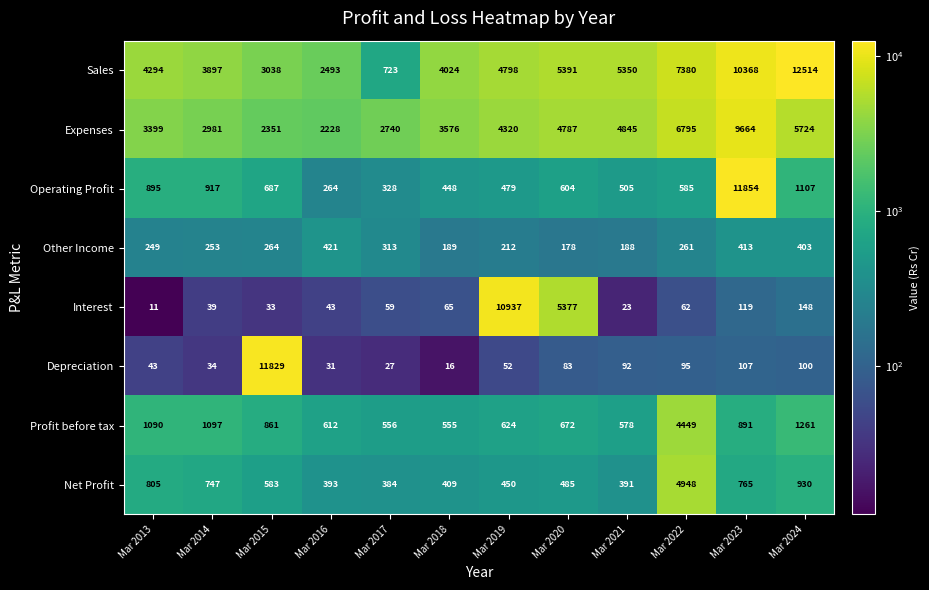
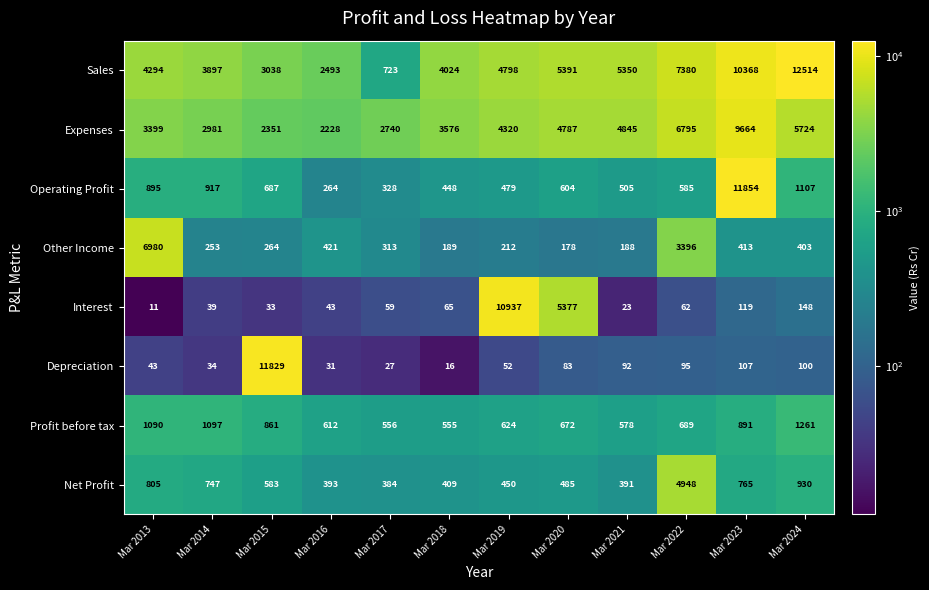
  {
    "Sales": {
      "Mar 2013": 4294,
      "Mar 2014": 3897,
      "Mar 2015": 3038,
      "Mar 2016": 2493,
      "Mar 2017": 723,
      "Mar 2018": 4024,
      "Mar 2019": 4798,
      "Mar 2020": 5391,
      "Mar 2021": 5350,
      "Mar 2022": 7380,
      "Mar 2023": 10368,
      "Mar 2024": 12514
    },
    "Expenses": {
      "Mar 2013": 3399,
      "Mar 2014": 2981,
      "Mar 2015": 2351,
      "Mar 2016": 2228,
      "Mar 2017": 2740,
      "Mar 2018": 3576,
      "Mar 2019": 4320,
      "Mar 2020": 4787,
      "Mar 2021": 4845,
      "Mar 2022": 6795,
      "Mar 2023": 9664,
      "Mar 2024": 5724
    },
    "Operating Profit": {
      "Mar 2013": 895,
      "Mar 2014": 917,
      "Mar 2015": 687,
      "Mar 2016": 264,
      "Mar 2017": 328,
      "Mar 2018": 448,
      "Mar 2019": 479,
      "Mar 2020": 604,
      "Mar 2021": 505,
      "Mar 2022": 585,
      "Mar 2023": 11854,
      "Mar 2024": 1107
    },
    "Other Income": {
-     "Mar 2013": 249,
+     "Mar 2013": 6980,
      "Mar 2014": 253,
      "Mar 2015": 264,
      "Mar 2016": 421,
      "Mar 2017": 313,
      "Mar 2018": 189,
      "Mar 2019": 212,
      "Mar 2020": 178,
      "Mar 2021": 188,
-     "Mar 2022": 261,
+     "Mar 2022": 3396,
      "Mar 2023": 413,
      "Mar 2024": 403
    },
    "Interest": {
      "Mar 2013": 11,
      "Mar 2014": 39,
      "Mar 2015": 33,
      "Mar 2016": 43,
      "Mar 2017": 59,
      "Mar 2018": 65,
      "Mar 2019": 10937,
      "Mar 2020": 5377,
      "Mar 2021": 23,
      "Mar 2022": 62,
      "Mar 2023": 119,
      "Mar 2024": 148
    },
    "Depreciation": {
      "Mar 2013": 43,
      "Mar 2014": 34,
      "Mar 2015": 11829,
      "Mar 2016": 31,
      "Mar 2017": 27,
      "Mar 2018": 16,
      "Mar 2019": 52,
      "Mar 2020": 83,
      "Mar 2021": 92,
      "Mar 2022": 95,
      "Mar 2023": 107,
      "Mar 2024": 100
    },
    "Profit before tax": {
      "Mar 2013": 1090,
      "Mar 2014": 1097,
      "Mar 2015": 861,
      "Mar 2016": 612,
      "Mar 2017": 556,
      "Mar 2018": 555,
      "Mar 2019": 624,
      "Mar 2020": 672,
      "Mar 2021": 578,
-     "Mar 2022": 4449,
+     "Mar 2022": 689,
      "Mar 2023": 891,
      "Mar 2024": 1261
    },
    "Net Profit": {
      "Mar 2013": 805,
      "Mar 2014": 747,
      "Mar 2015": 583,
      "Mar 2016": 393,
      "Mar 2017": 384,
      "Mar 2018": 409,
      "Mar 2019": 450,
      "Mar 2020": 485,
      "Mar 2021": 391,
      "Mar 2022": 4948,
      "Mar 2023": 765,
      "Mar 2024": 930
    }
  }
